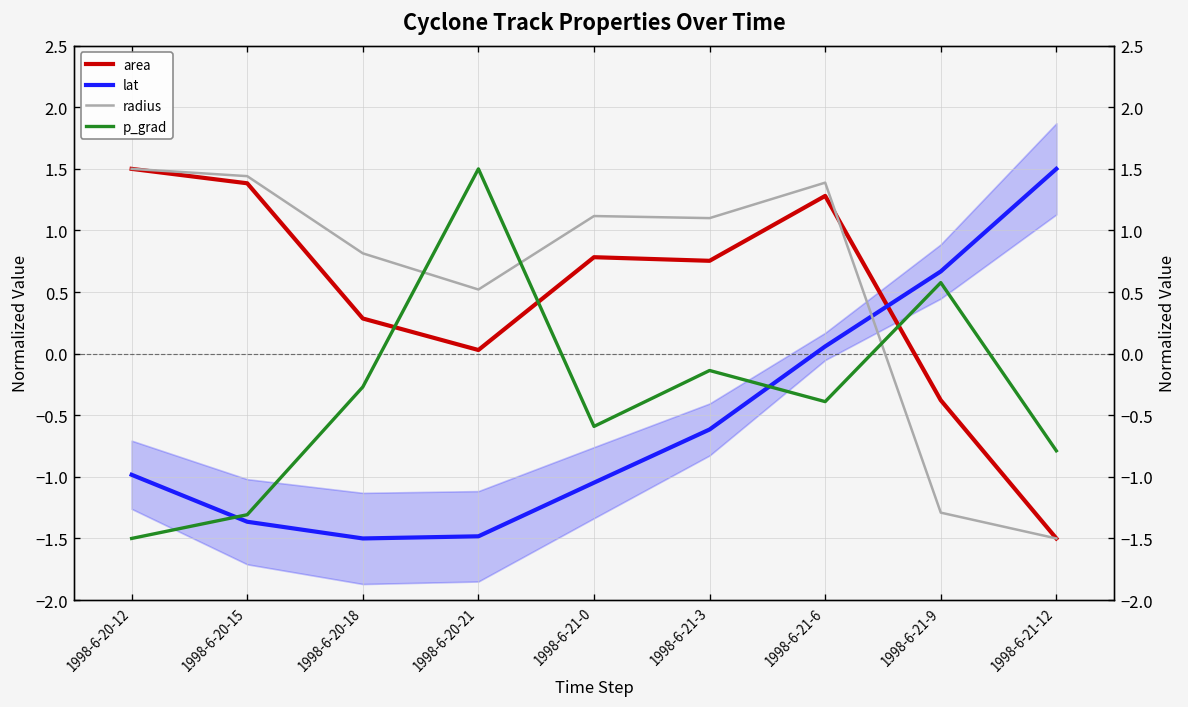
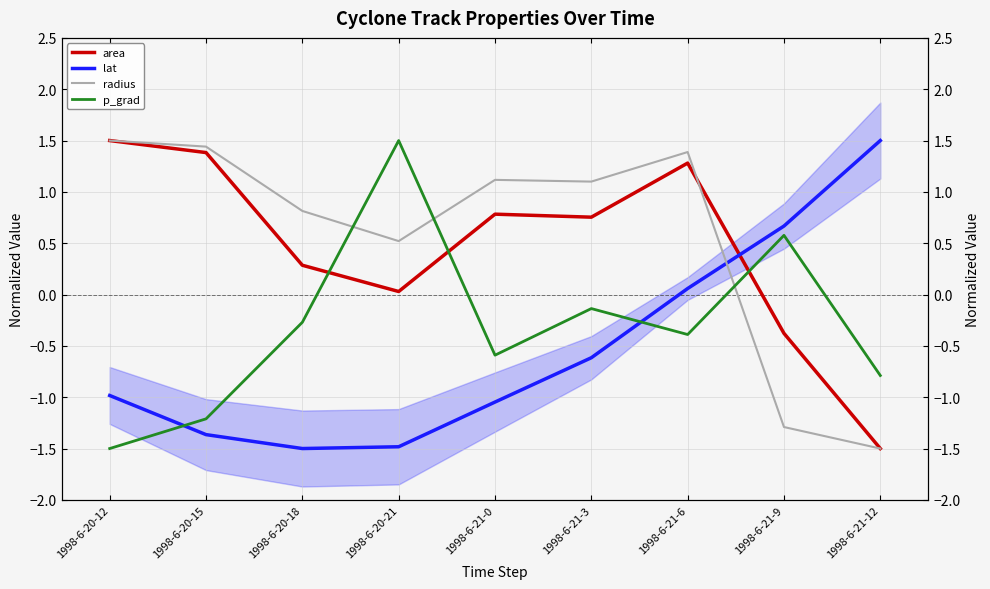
  {
    "area": {
      "1998-6-20-15": 1.38,
      "1998-6-20-18": 0.29,
      "1998-6-20-21": 0.03,
      "1998-6-21-0": 0.78,
      "1998-6-21-3": 0.75,
      "1998-6-21-6": 1.28,
      "1998-6-21-9": -0.38
    },
    "radius": {
      "1998-6-20-15": 1.44,
      "1998-6-20-18": 0.81,
      "1998-6-20-21": 0.52,
      "1998-6-21-0": 1.12,
      "1998-6-21-3": 1.10,
      "1998-6-21-6": 1.39,
      "1998-6-21-9": -1.29
    },
    "p_grad": {
      "1998-6-20-12": -1.50,
-     "1998-6-20-15": -1.31,
+     "1998-6-20-15": -1.21,
      "1998-6-20-18": -0.27,
      "1998-6-20-21": 1.50,
      "1998-6-21-0": -0.59,
      "1998-6-21-3": -0.14,
      "1998-6-21-6": -0.39,
      "1998-6-21-9": 0.58,
      "1998-6-21-12": -0.79
    }
  }
